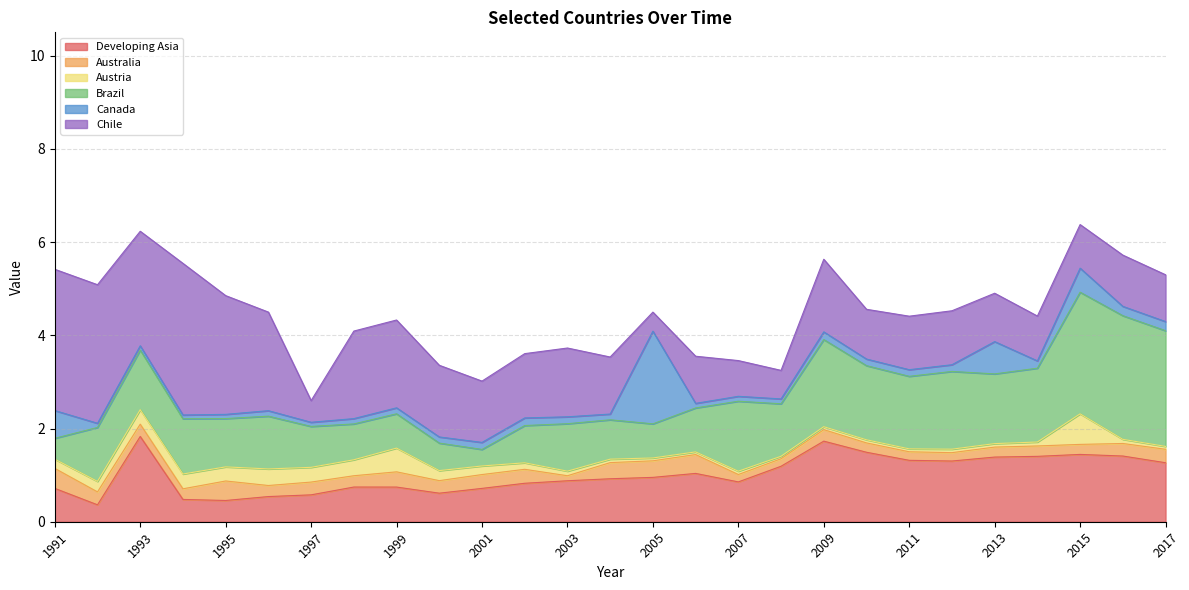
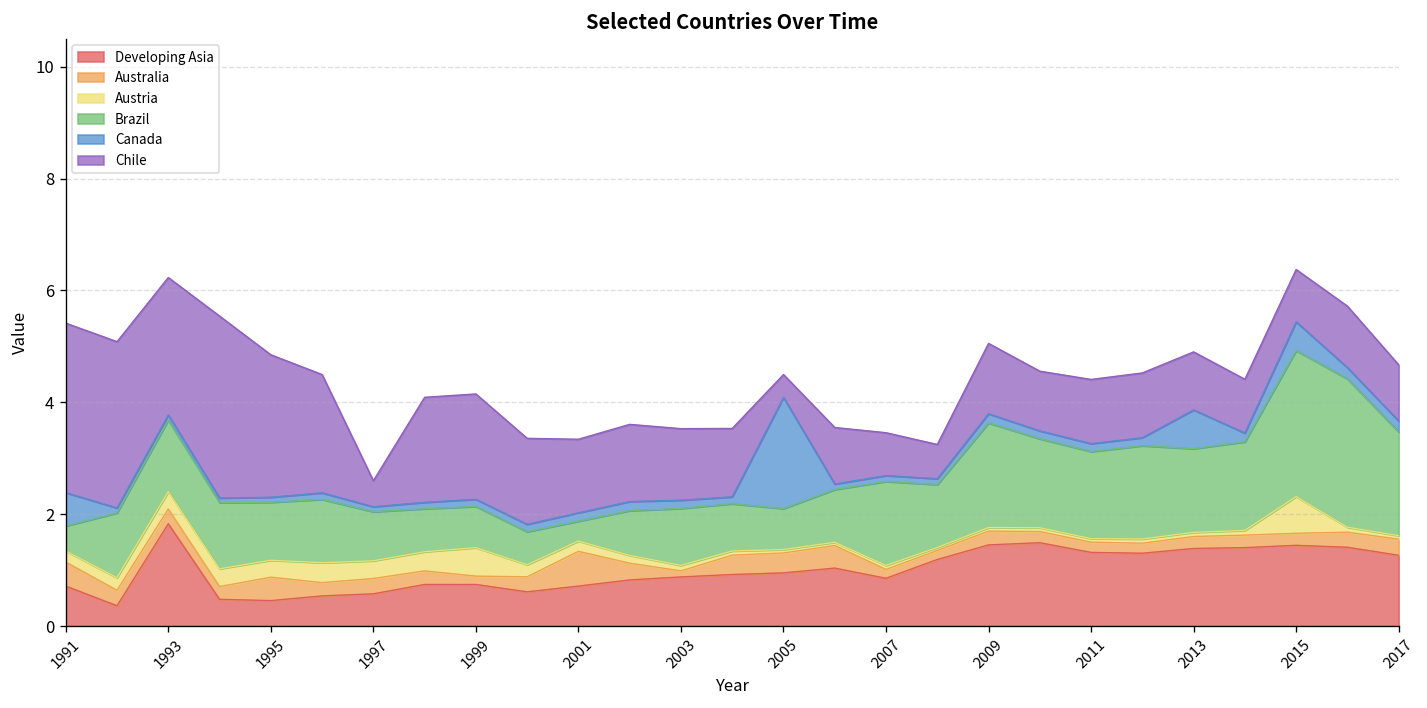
  {
    "Developing Asia": {
      "1991": 0.7,
      "1993": 1.8,
      "1995": 0.5,
      "1997": 0.6,
      "1999": 0.7,
      "2001": 0.7,
      "2003": 0.9,
      "2005": 1.0,
      "2007": 0.9,
-     "2009": 1.7,
+     "2009": 1.5,
      "2011": 1.3,
      "2013": 1.4,
      "2015": 1.4,
      "2017": 1.3
    },
    "Australia": {
      "1991": 0.4,
      "1993": 0.3,
      "1995": 0.4,
      "1997": 0.3,
-     "1999": 0.3,
-     "2001": 0.3,
+     "1999": 0.1,
+     "2001": 0.6,
      "2003": 0.1,
      "2005": 0.4,
      "2007": 0.2,
      "2009": 0.2,
      "2011": 0.2,
      "2013": 0.2,
      "2015": 0.2,
      "2017": 0.3
    },
    "Austria": {
      "1991": 0.2,
      "1993": 0.3,
      "1995": 0.3,
      "1997": 0.3,
      "1999": 0.5,
      "2001": 0.2,
      "2003": 0.1,
      "2005": 0.1,
      "2007": 0.1,
      "2009": 0.1,
      "2011": 0.1,
      "2013": 0.1,
      "2015": 0.7,
      "2017": 0.1
    },
    "Brazil": {
      "1991": 0.4,
      "1993": 1.3,
      "1995": 1.0,
      "1997": 0.9,
      "1999": 0.7,
      "2001": 0.4,
      "2003": 1.0,
      "2005": 0.7,
      "2007": 1.5,
      "2009": 1.9,
      "2011": 1.6,
      "2013": 1.5,
      "2015": 2.6,
-     "2017": 2.5
+     "2017": 1.9
    },
    "Canada": {
      "1991": 0.6,
      "1993": 0.1,
      "1995": 0.1,
      "1997": 0.1,
      "1999": 0.1,
      "2001": 0.2,
      "2003": 0.1,
      "2005": 2.0,
      "2007": 0.1,
      "2009": 0.2,
      "2011": 0.1,
      "2013": 0.7,
      "2015": 0.5,
      "2017": 0.2
    },
    "Chile": {
      "1991": 3.0,
      "1993": 2.5,
      "1995": 2.5,
      "1997": 0.5,
      "1999": 1.9,
      "2001": 1.3,
-     "2003": 1.5,
+     "2003": 1.3,
      "2005": 0.4,
      "2007": 0.8,
-     "2009": 1.6,
+     "2009": 1.3,
      "2011": 1.1,
      "2013": 1.0,
      "2015": 0.9,
      "2017": 1.0
    }
  }
